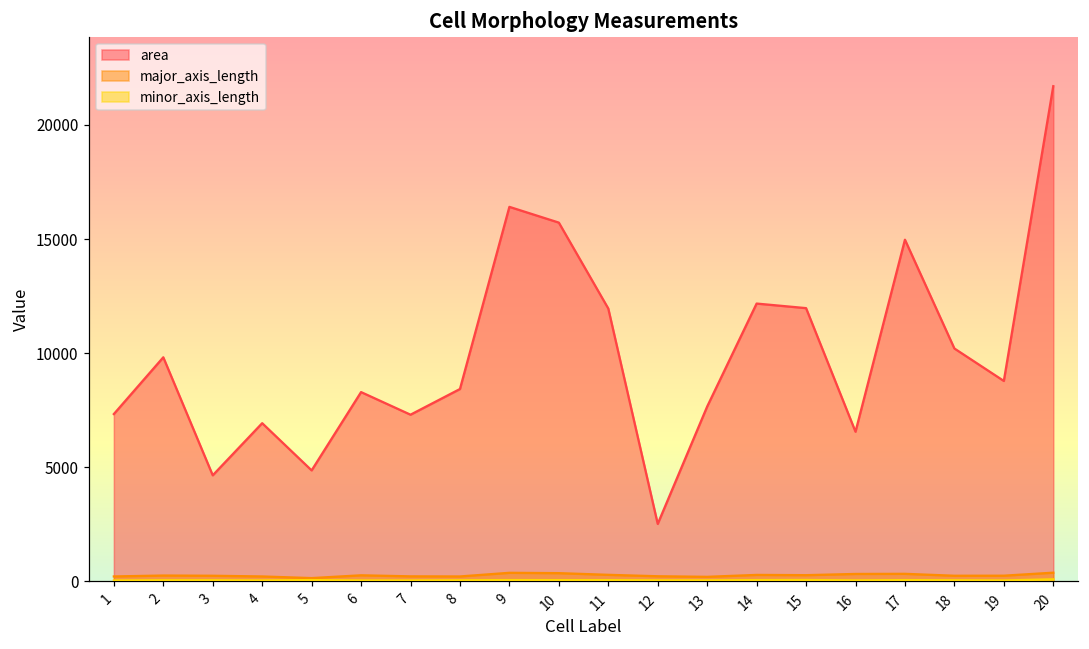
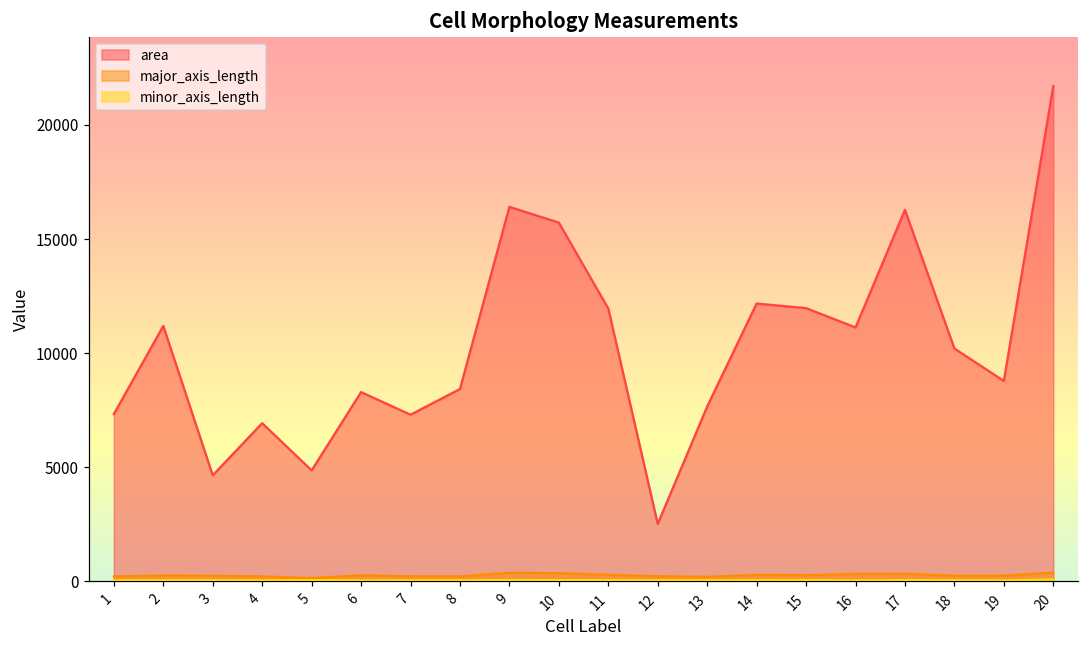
  {
    "area": {
      "1": 7300,
-     "2": 9800,
+     "2": 11200,
      "3": 4700,
      "4": 6900,
      "5": 4900,
      "6": 8300,
      "7": 7300,
      "8": 8400,
      "9": 16400,
      "10": 15700,
      "11": 12000,
      "12": 2500,
      "13": 7700,
      "14": 12200,
      "15": 12000,
-     "16": 6600,
-     "17": 15000,
+     "16": 11100,
+     "17": 16300,
      "18": 10200,
      "19": 8800,
      "20": 21700
    }
  }
